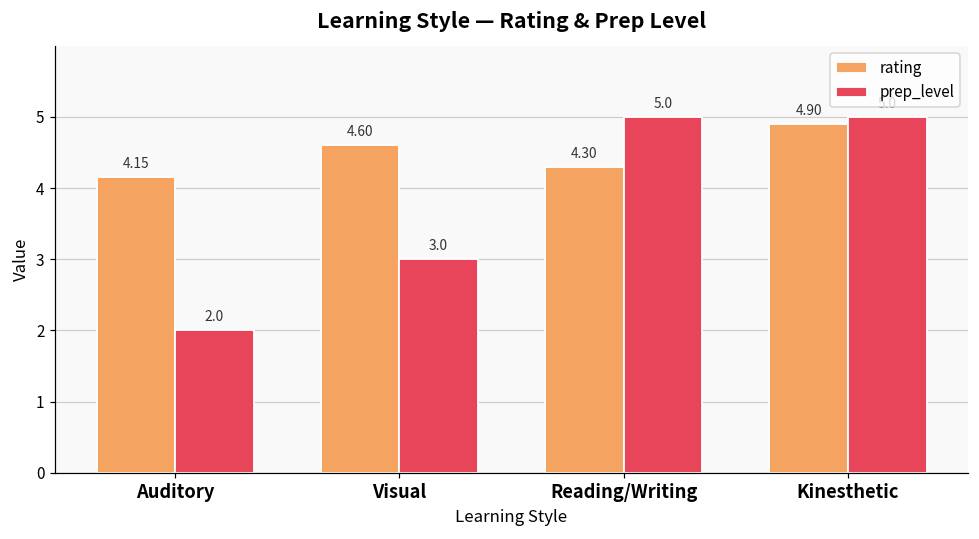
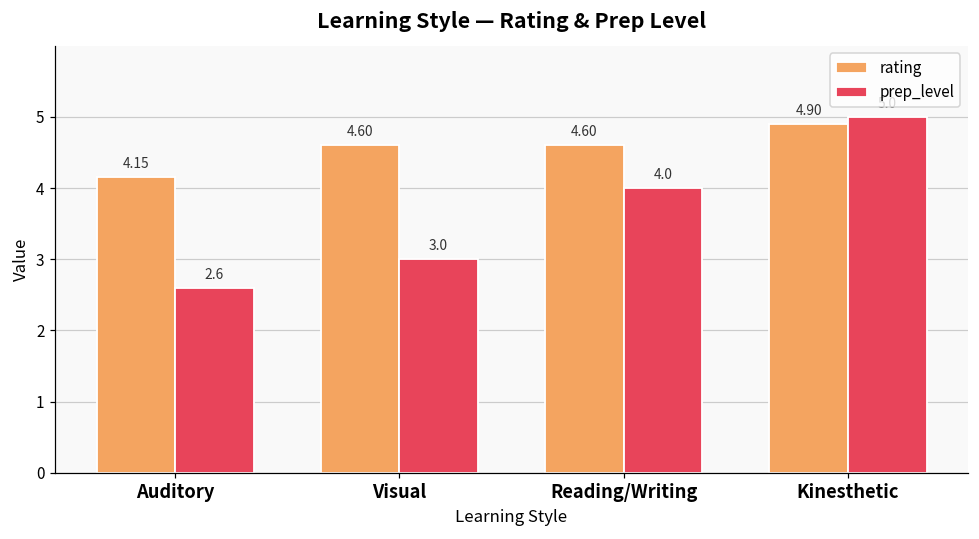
  {
    "rating": {
      "Auditory": 4.15,
      "Visual": 4.60,
-     "Reading/Writing": 4.30,
+     "Reading/Writing": 4.60,
      "Kinesthetic": 4.90
    },
    "prep_level": {
-     "Auditory": 2.0,
+     "Auditory": 2.6,
      "Visual": 3.0,
-     "Reading/Writing": 5.0
+     "Reading/Writing": 4.0
    }
  }
